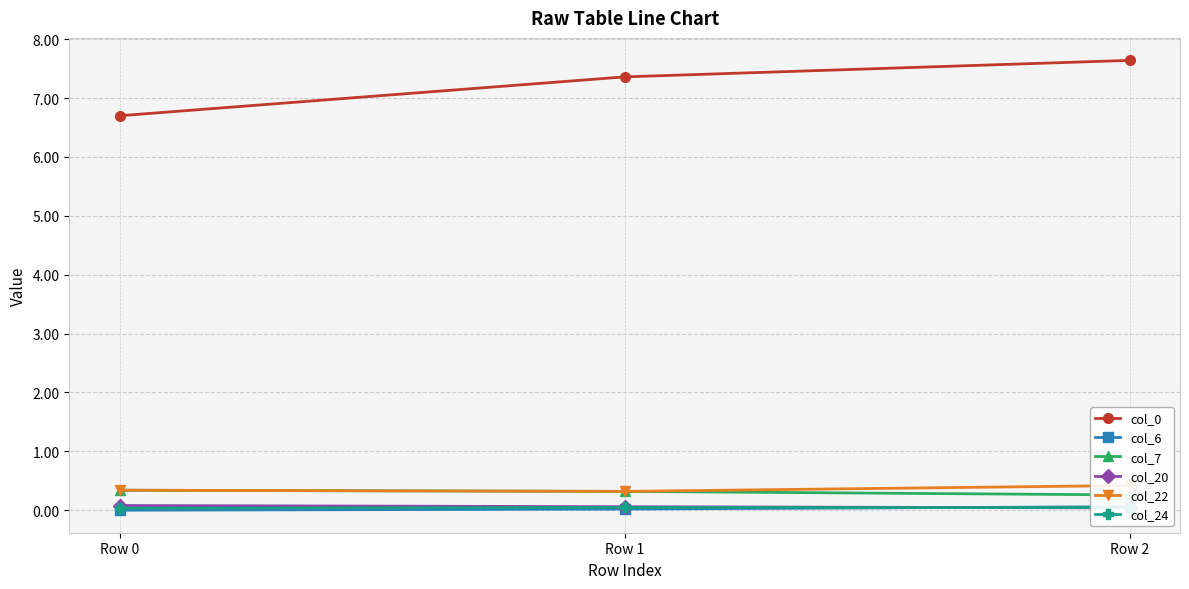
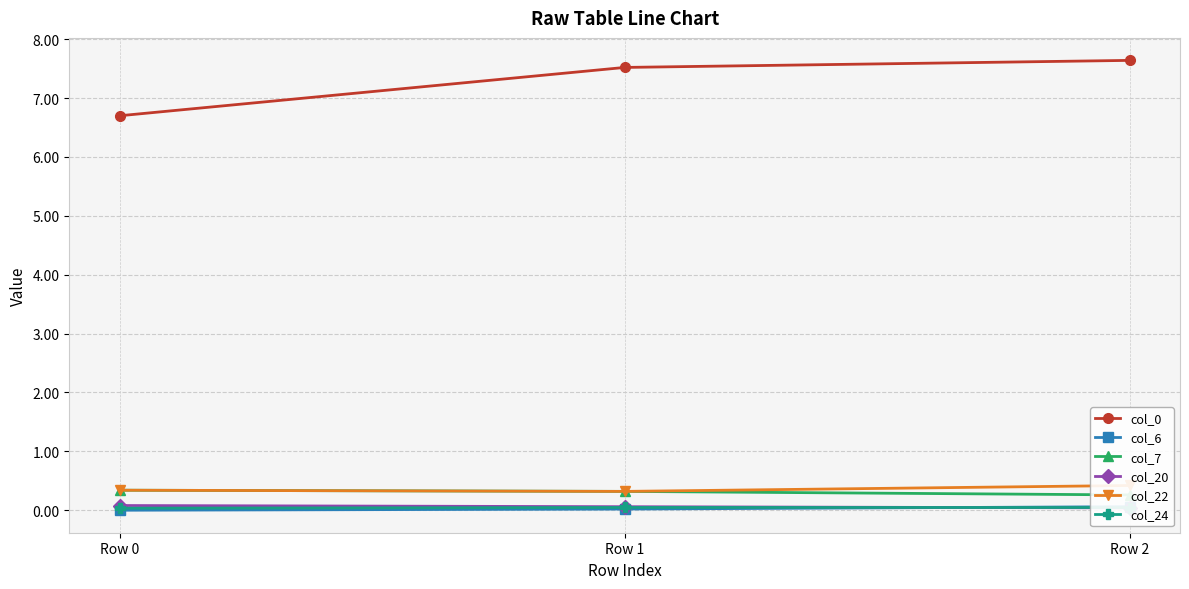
  {
    "col_0": {
      "Row 0": 6.7,
-     "Row 1": 7.4,
+     "Row 1": 7.5,
      "Row 2": 7.6
    },
    "col_20": {
      "Row 0": 0.1
    }
  }
